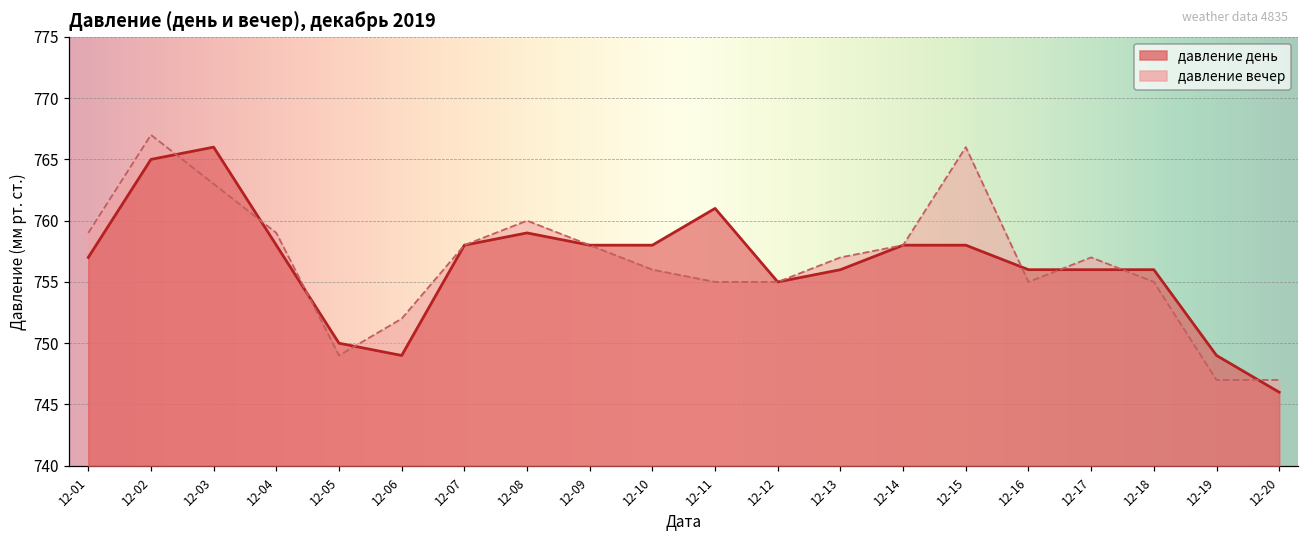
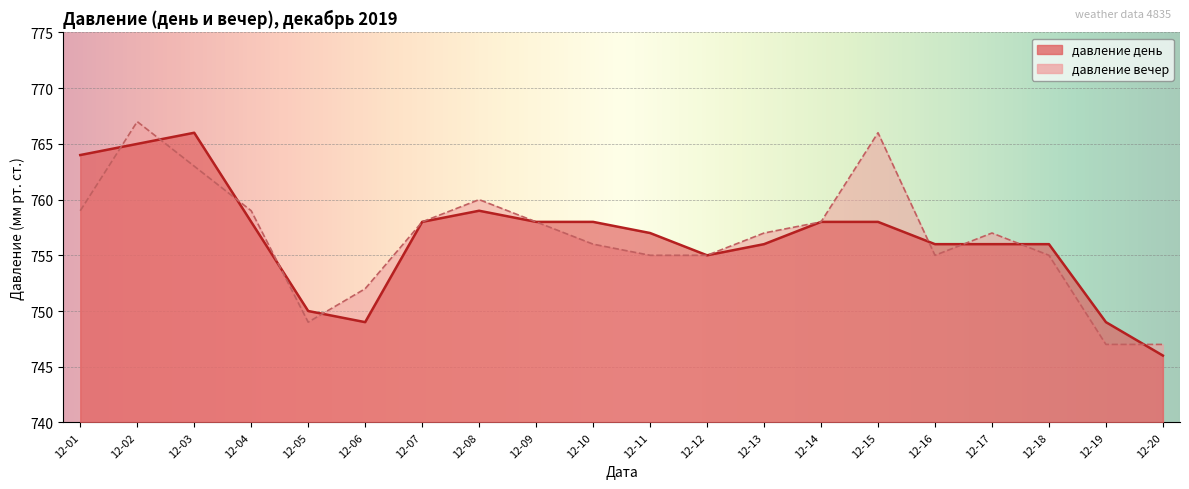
  {
    "давление день": {
-     "12-01": 757,
+     "12-01": 764,
      "12-02": 765,
      "12-03": 766,
      "12-04": 758,
      "12-05": 750,
      "12-06": 749,
      "12-08": 759,
      "12-10": 758,
-     "12-11": 761,
+     "12-11": 757,
      "12-13": 756,
      "12-15": 758,
      "12-16": 756,
      "12-17": 756,
      "12-18": 756,
      "12-19": 749,
      "12-20": 746
    },
    "давление вечер": {
      "12-01": 759,
      "12-02": 767,
      "12-03": 763,
      "12-04": 759,
      "12-05": 749,
      "12-06": 752,
      "12-08": 760,
      "12-10": 756,
      "12-11": 755,
      "12-13": 757,
      "12-15": 766,
      "12-16": 755,
      "12-17": 757,
      "12-18": 755,
      "12-19": 747,
      "12-20": 747
    }
  }
